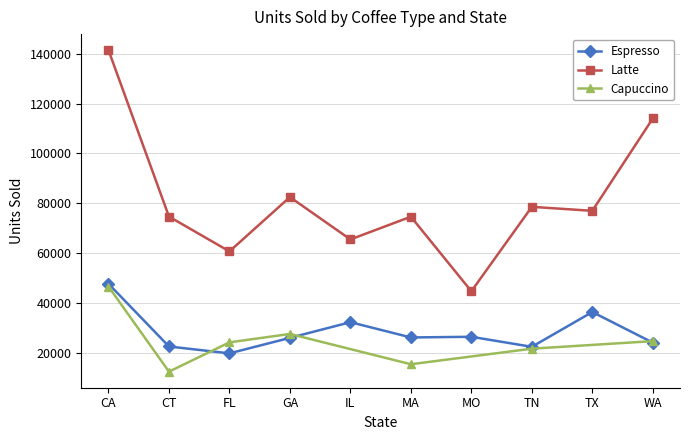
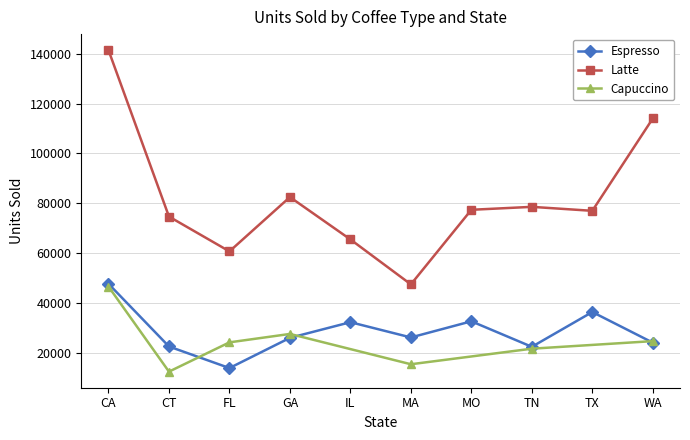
  {
    "Espresso": {
      "CA": 48000,
      "CT": 22000,
-     "FL": 20000,
+     "FL": 14000,
      "GA": 26000,
      "IL": 32000,
      "MA": 26000,
-     "MO": 26000,
+     "MO": 33000,
      "TX": 36000
    },
    "Latte": {
      "CA": 141000,
      "CT": 75000,
      "FL": 61000,
      "GA": 82000,
      "IL": 65000,
-     "MA": 75000,
-     "MO": 45000,
+     "MA": 47000,
+     "MO": 77000,
      "TN": 79000,
      "TX": 77000,
      "WA": 114000
    },
    "Capuccino": {
      "CA": 47000,
      "CT": 12000,
      "FL": 24000,
      "GA": 28000,
      "MA": 15000
    }
  }
